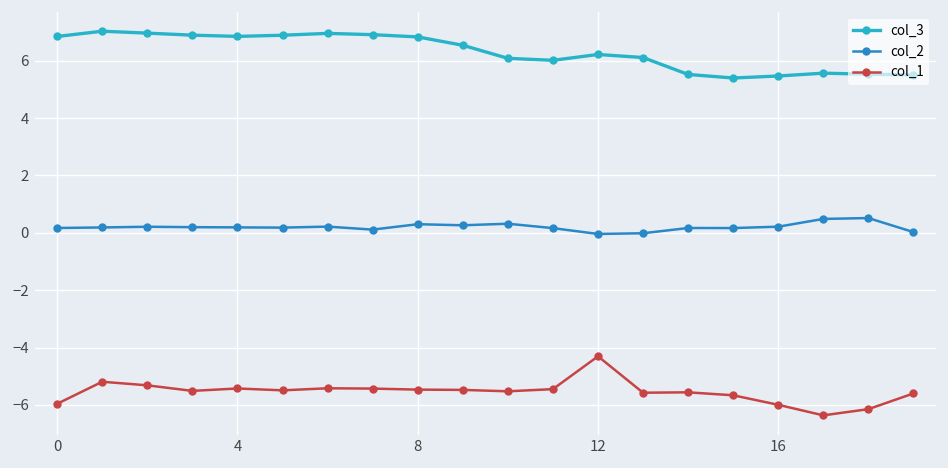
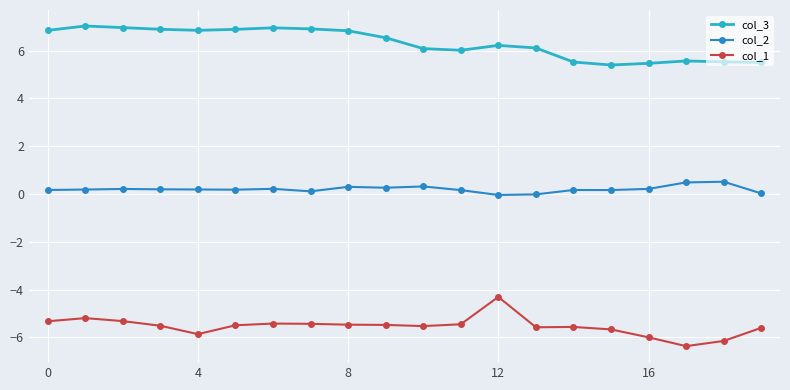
  {
    "col_1": {
-     "0": -6.0,
-     "4": -5.4,
+     "0": -5.3,
+     "4": -5.9,
      "8": -5.5,
      "12": -4.3,
      "16": -6.0
    }
  }
